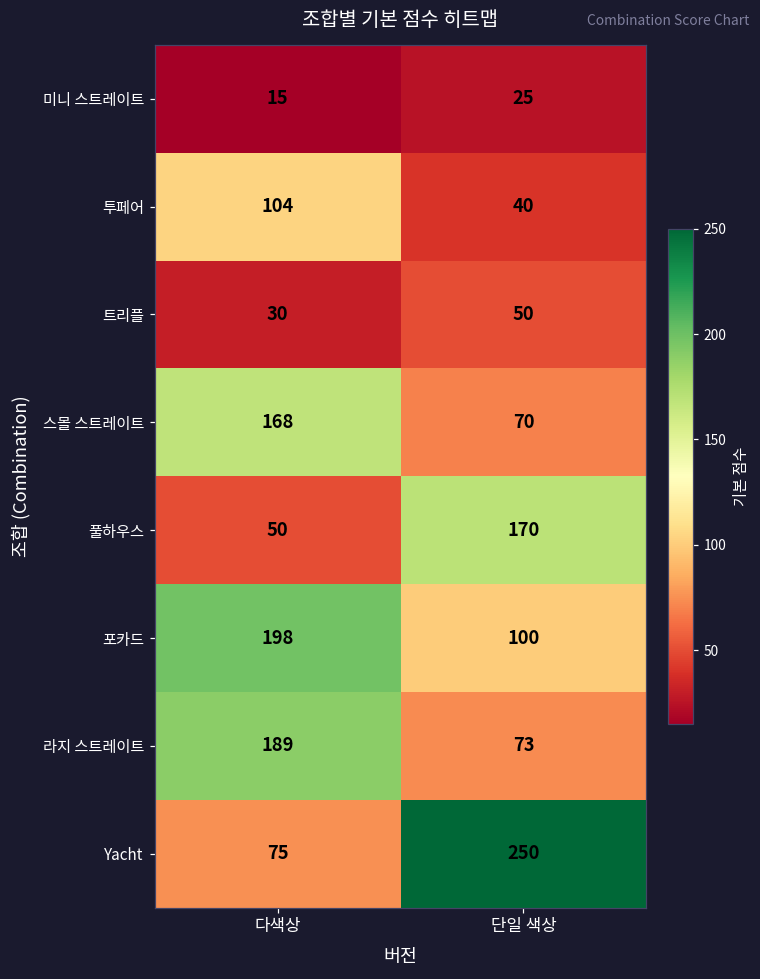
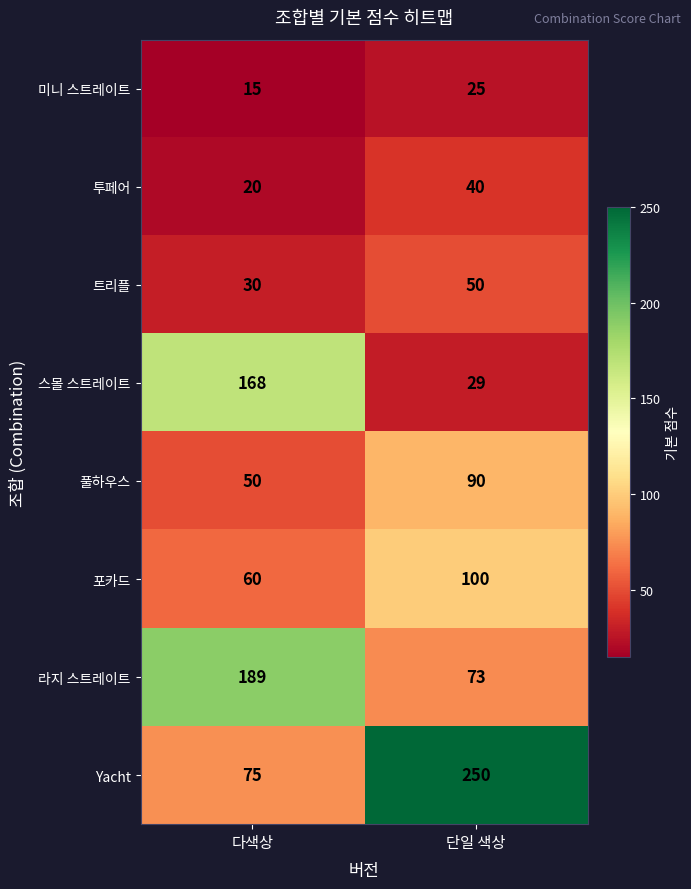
  {
    "미니 스트레이트": {
      "다색상": 15,
      "단일 색상": 25
    },
    "투페어": {
-     "다색상": 104,
+     "다색상": 20,
      "단일 색상": 40
    },
    "트리플": {
      "다색상": 30,
      "단일 색상": 50
    },
    "스몰 스트레이트": {
      "다색상": 168,
-     "단일 색상": 70
+     "단일 색상": 29
    },
    "풀하우스": {
      "다색상": 50,
-     "단일 색상": 170
+     "단일 색상": 90
    },
    "포카드": {
-     "다색상": 198,
+     "다색상": 60,
      "단일 색상": 100
    },
    "라지 스트레이트": {
      "다색상": 189,
      "단일 색상": 73
    },
    "Yacht": {
      "다색상": 75,
      "단일 색상": 250
    }
  }
